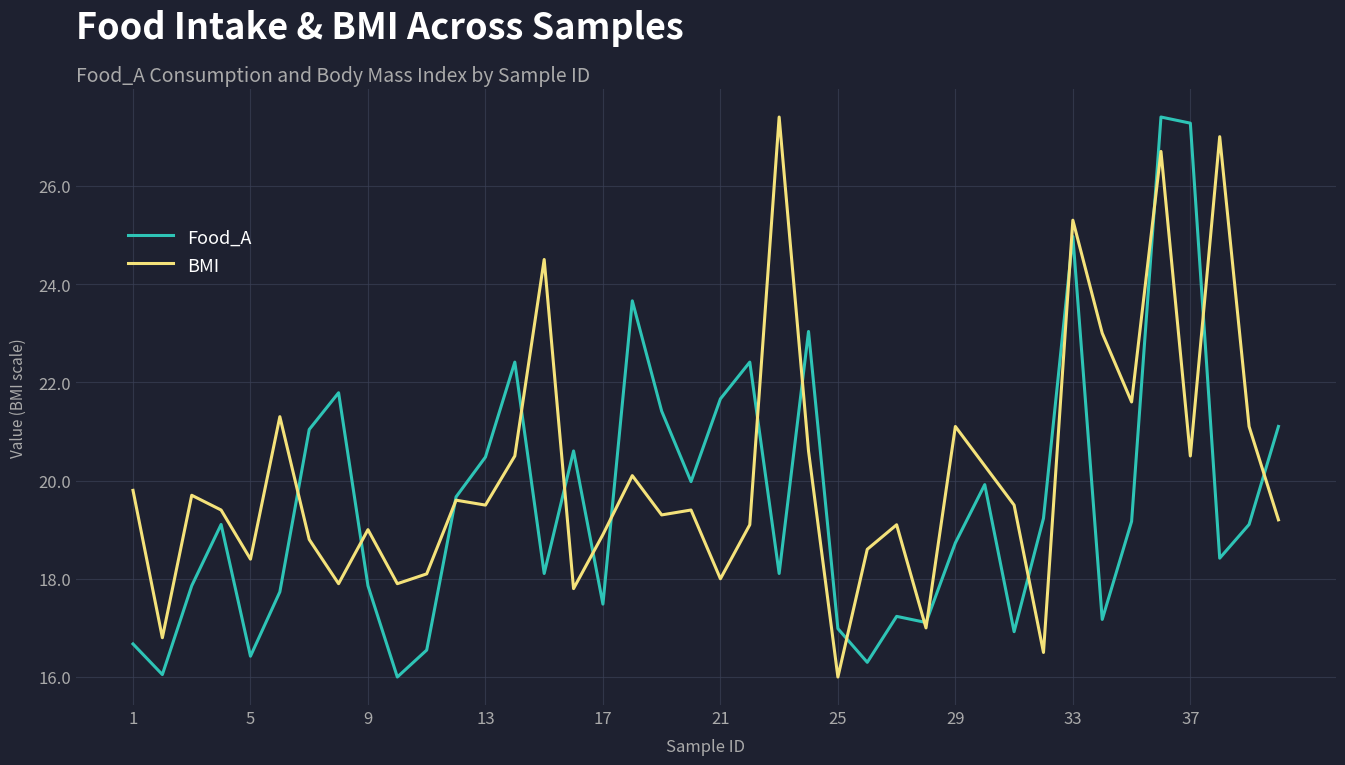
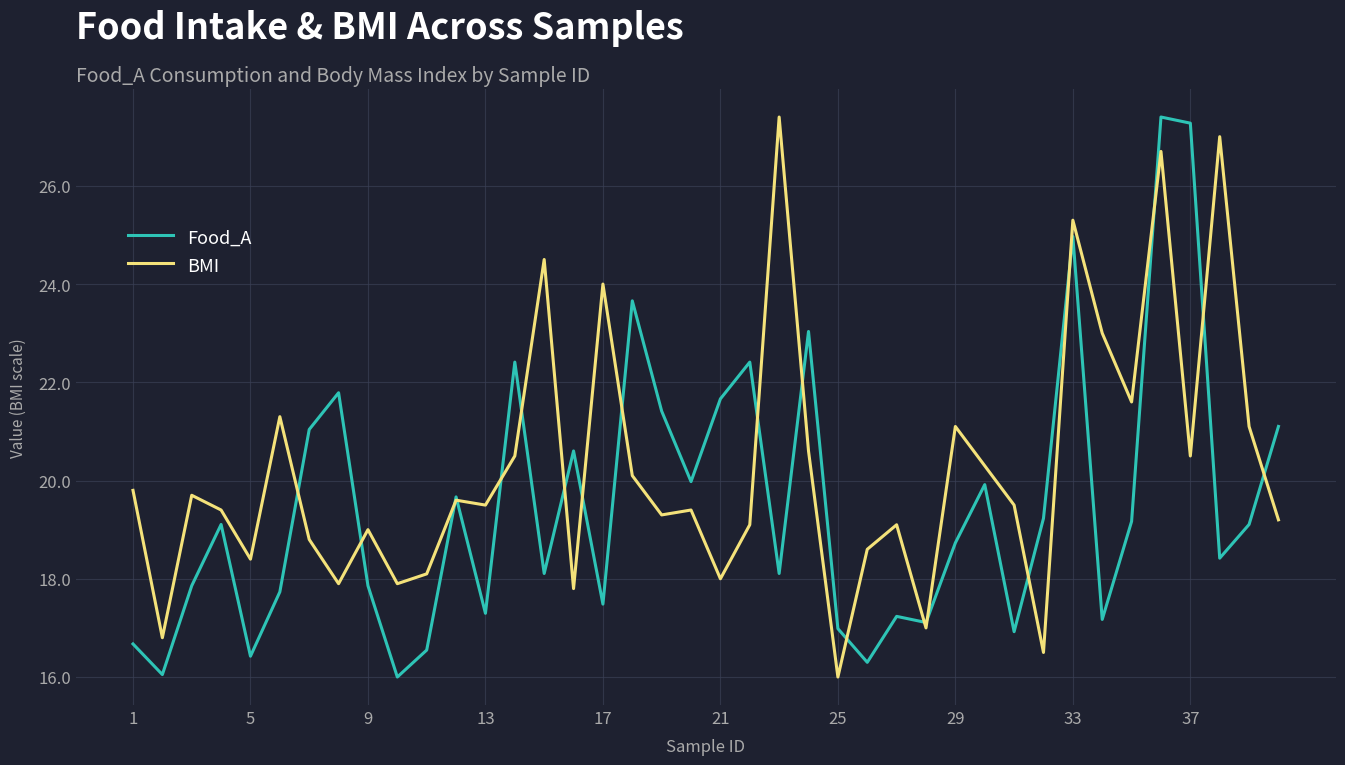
  {
    "Food_A": {
      "1": 16.7,
      "5": 16.4,
      "9": 17.9,
-     "13": 20.5,
+     "13": 17.3,
      "17": 17.5,
      "21": 21.7,
      "25": 17.0,
      "29": 18.7,
      "33": 25.0,
      "37": 27.3
    },
    "BMI": {
      "1": 19.8,
      "5": 18.4,
      "9": 19.0,
      "13": 19.5,
-     "17": 18.9,
+     "17": 24.0,
      "21": 18.0,
      "25": 16.0,
      "29": 21.1,
      "33": 25.3,
      "37": 20.5
    }
  }
